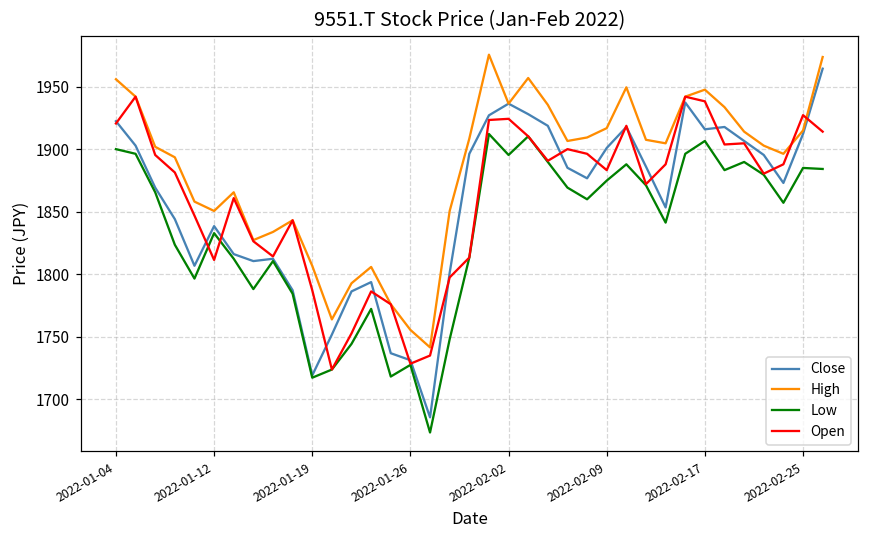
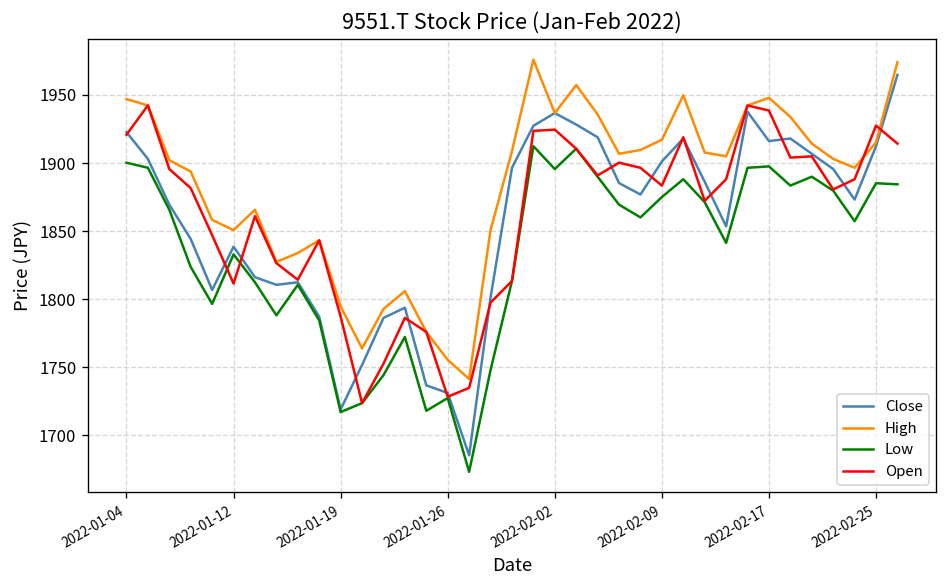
  {
    "Close": {
      "2022-01-12": 1839,
      "2022-01-26": 1731,
      "2022-02-09": 1901,
      "2022-02-17": 1916,
      "2022-02-25": 1912
    },
    "High": {
-     "2022-01-04": 1956,
+     "2022-01-04": 1947,
      "2022-01-12": 1851,
-     "2022-01-19": 1807,
+     "2022-01-19": 1795,
      "2022-01-26": 1755,
      "2022-02-09": 1917,
      "2022-02-17": 1948,
      "2022-02-25": 1915
    },
    "Low": {
      "2022-01-04": 1900,
      "2022-01-12": 1833,
      "2022-02-02": 1896,
      "2022-02-09": 1875,
-     "2022-02-17": 1907,
+     "2022-02-17": 1898,
      "2022-02-25": 1885
    },
    "Open": {
      "2022-01-12": 1812,
      "2022-01-19": 1787,
      "2022-02-02": 1925,
      "2022-02-09": 1883,
      "2022-02-17": 1939,
      "2022-02-25": 1927
    }
  }
